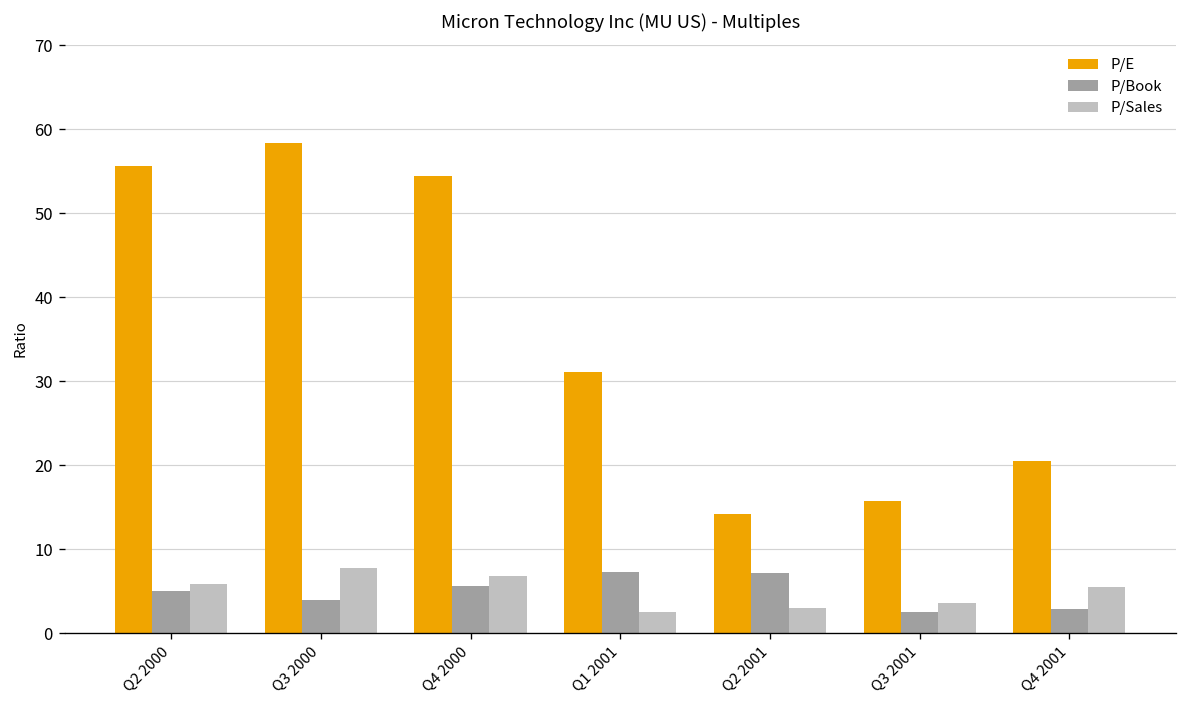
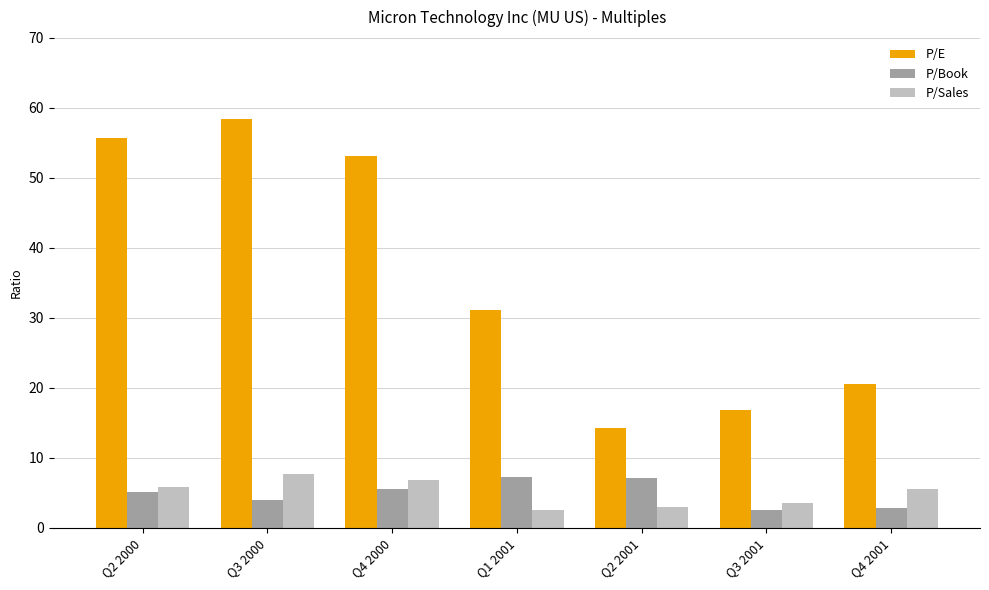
  {
    "P/E": {
      "Q2 2000": 56,
      "Q3 2000": 58,
-     "Q4 2000": 54,
+     "Q4 2000": 53,
      "Q1 2001": 31,
      "Q2 2001": 14,
-     "Q3 2001": 16,
+     "Q3 2001": 17,
      "Q4 2001": 20
    }
  }
